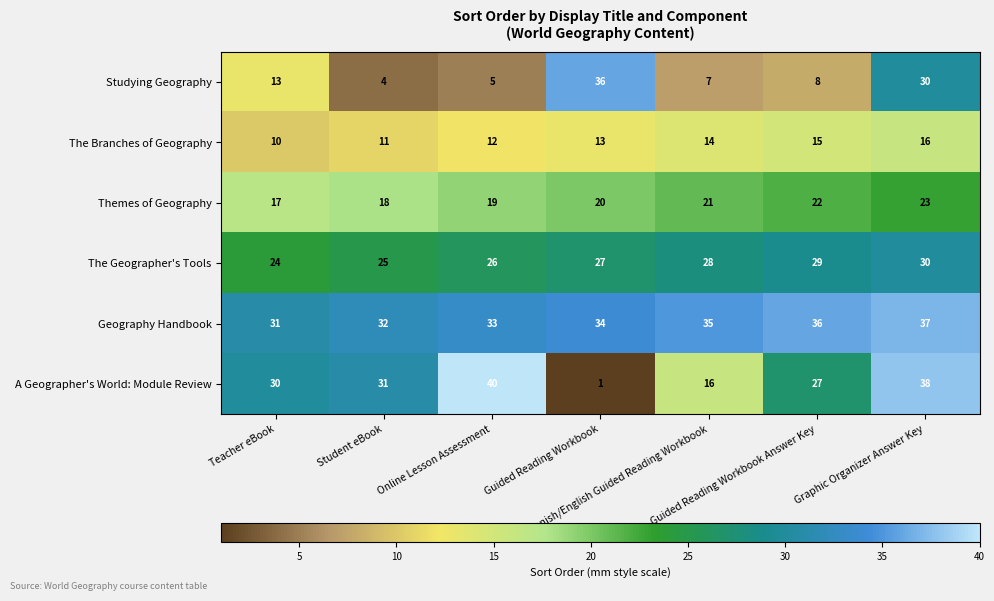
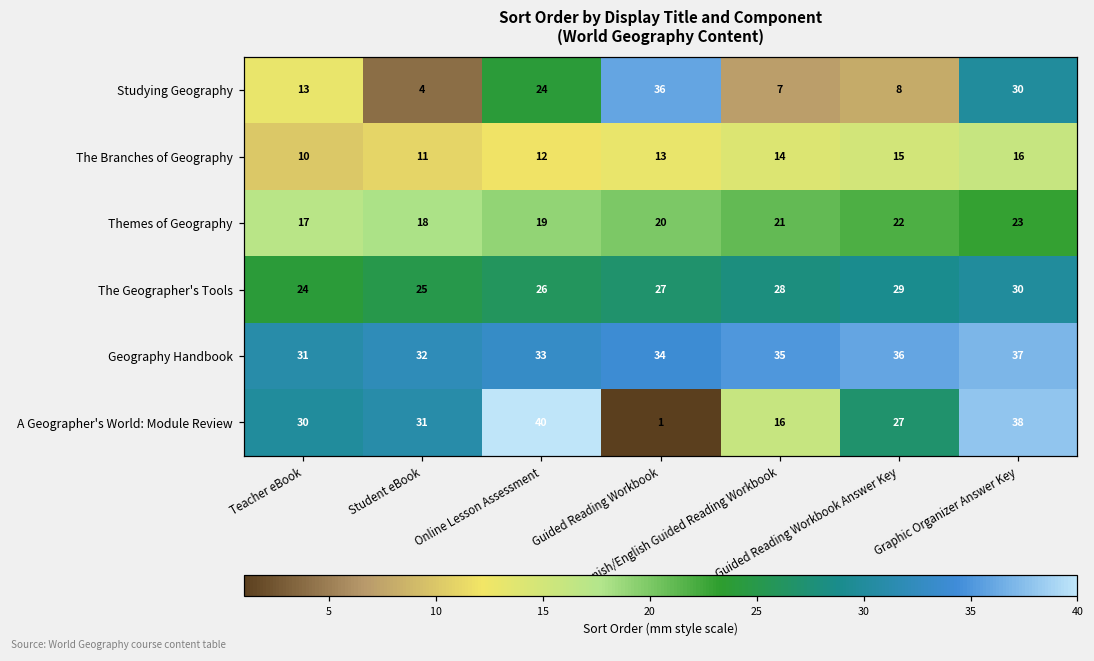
  {
    "Studying Geography": {
      "Teacher eBook": 13,
      "Student eBook": 4,
-     "Online Lesson Assessment": 5,
+     "Online Lesson Assessment": 24,
      "Guided Reading Workbook": 36,
      "Spanish/English Guided Reading Workbook": 7,
      "Guided Reading Workbook Answer Key": 8,
      "Graphic Organizer Answer Key": 30
    },
    "The Branches of Geography": {
      "Teacher eBook": 10,
      "Student eBook": 11,
      "Online Lesson Assessment": 12,
      "Guided Reading Workbook": 13,
      "Spanish/English Guided Reading Workbook": 14,
      "Guided Reading Workbook Answer Key": 15,
      "Graphic Organizer Answer Key": 16
    },
    "Themes of Geography": {
      "Teacher eBook": 17,
      "Student eBook": 18,
      "Online Lesson Assessment": 19,
      "Guided Reading Workbook": 20,
      "Spanish/English Guided Reading Workbook": 21,
      "Guided Reading Workbook Answer Key": 22,
      "Graphic Organizer Answer Key": 23
    },
    "The Geographer's Tools": {
      "Teacher eBook": 24,
      "Student eBook": 25,
      "Online Lesson Assessment": 26,
      "Guided Reading Workbook": 27,
      "Spanish/English Guided Reading Workbook": 28,
      "Guided Reading Workbook Answer Key": 29,
      "Graphic Organizer Answer Key": 30
    },
    "Geography Handbook": {
      "Teacher eBook": 31,
      "Student eBook": 32,
      "Online Lesson Assessment": 33,
      "Guided Reading Workbook": 34,
      "Spanish/English Guided Reading Workbook": 35,
      "Guided Reading Workbook Answer Key": 36,
      "Graphic Organizer Answer Key": 37
    },
    "A Geographer's World: Module Review": {
      "Teacher eBook": 30,
      "Student eBook": 31,
      "Online Lesson Assessment": 40,
      "Guided Reading Workbook": 1,
      "Spanish/English Guided Reading Workbook": 16,
      "Guided Reading Workbook Answer Key": 27,
      "Graphic Organizer Answer Key": 38
    }
  }
